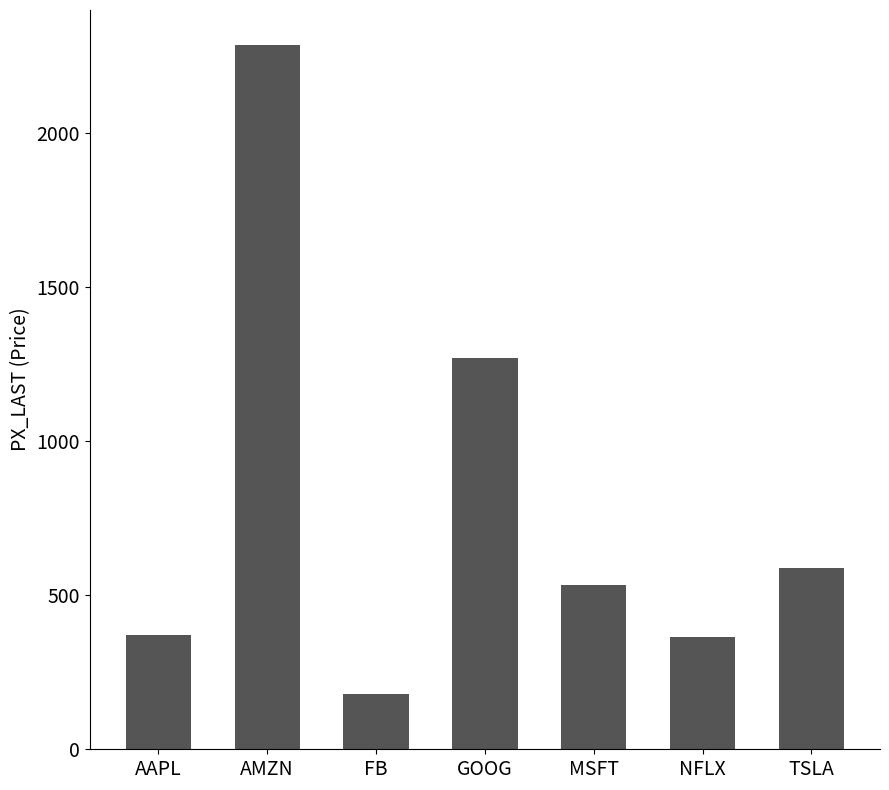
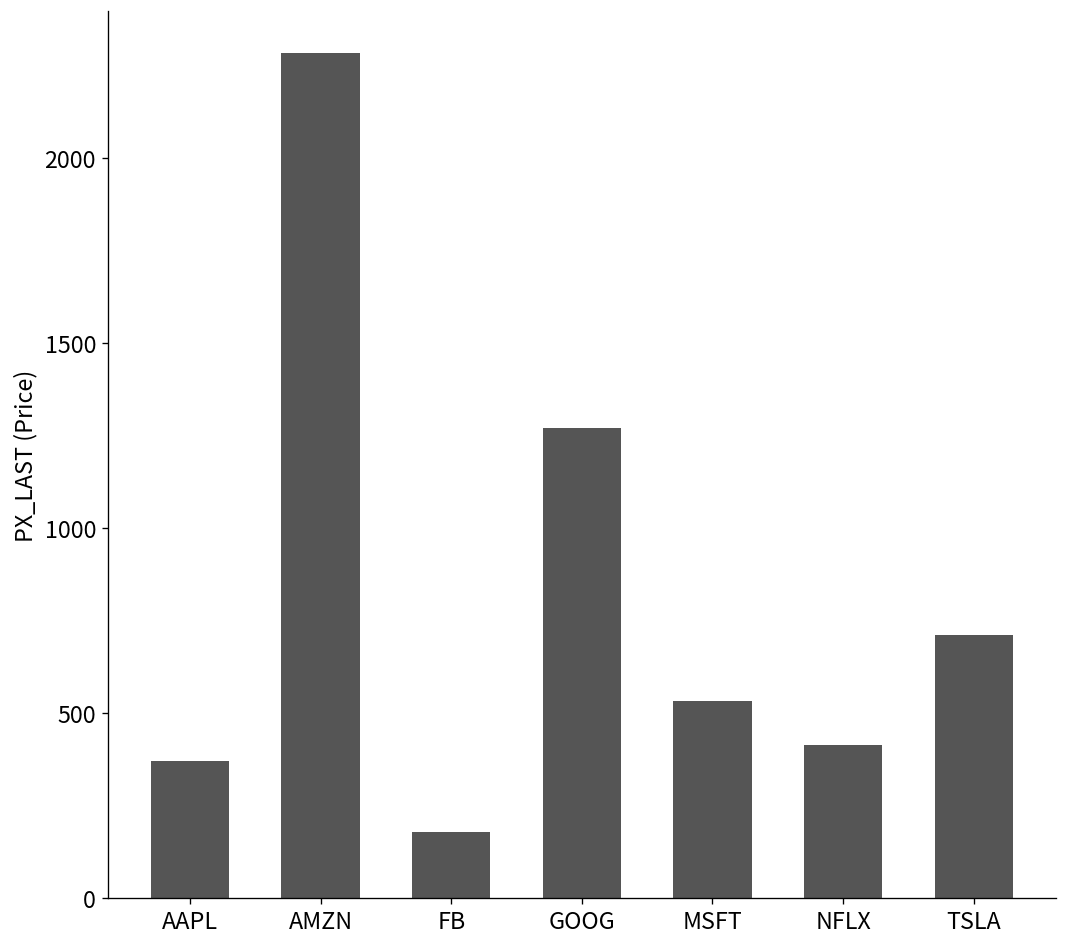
  {
    "AAPL": 370,
    "AMZN": 2280,
    "FB": 180,
    "GOOG": 1270,
    "MSFT": 530,
-   "NFLX": 370,
-   "TSLA": 590
+   "NFLX": 410,
+   "TSLA": 710
  }
